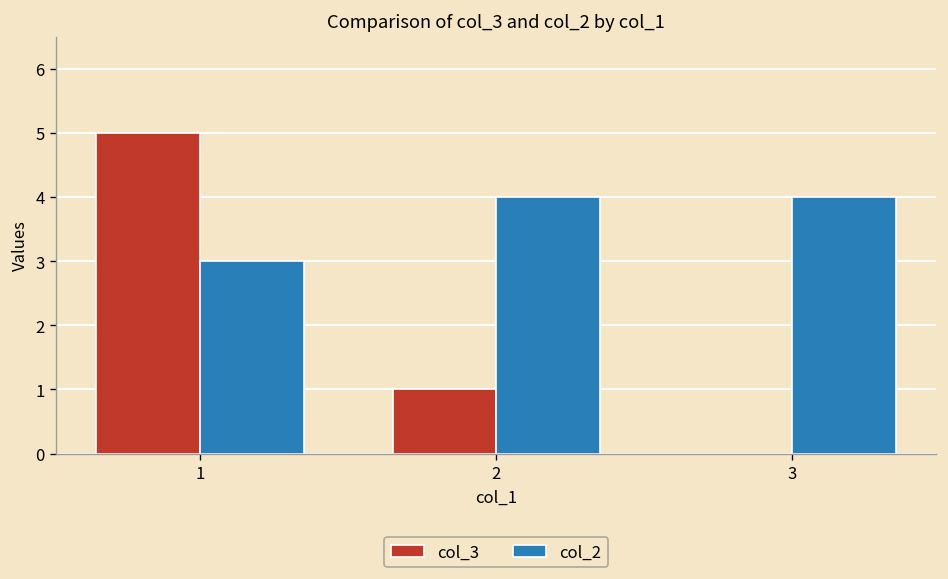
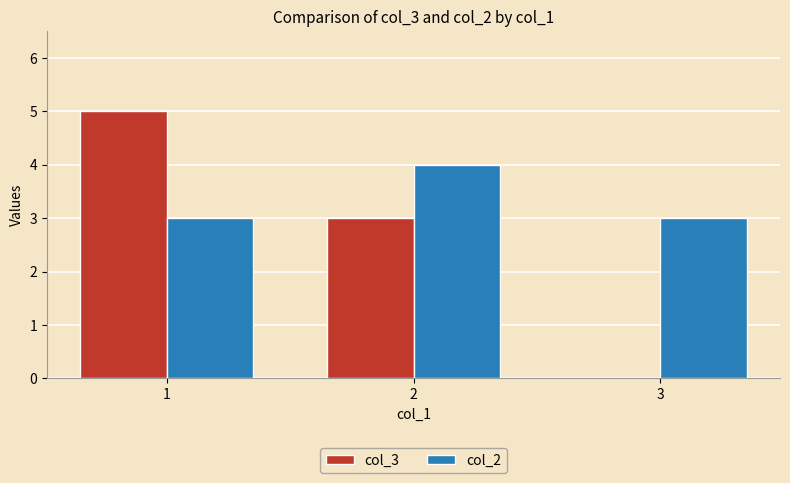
  {
    "col_3": {
      "1": 5,
-     "2": 1,
+     "2": 3,
      "3": 0
    },
    "col_2": {
      "1": 3,
      "2": 4,
-     "3": 4
+     "3": 3
    }
  }
